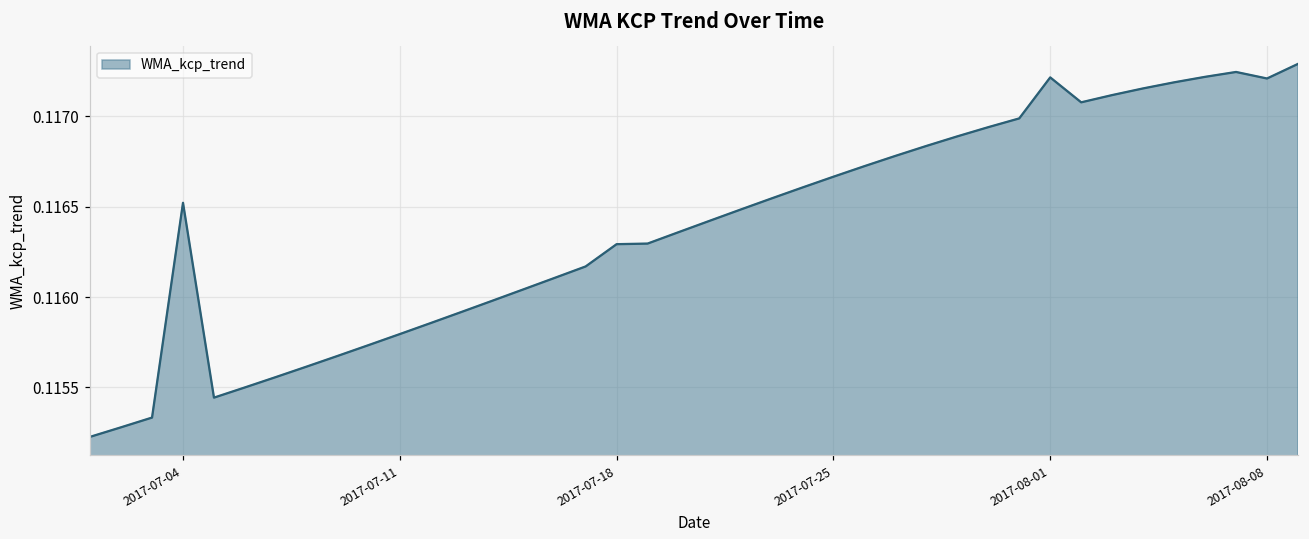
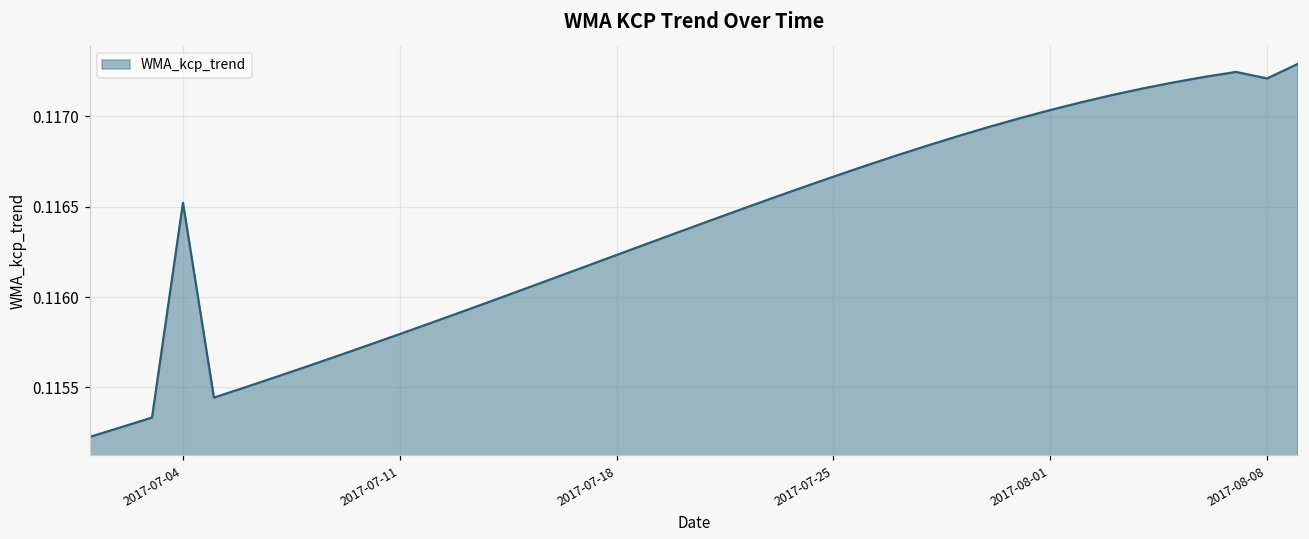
  {
    "2017-07-04": 0.11652,
    "2017-07-11": 0.11580,
-   "2017-07-18": 0.11629,
+   "2017-07-18": 0.11623,
    "2017-07-25": 0.11667,
-   "2017-08-01": 0.11722,
+   "2017-08-01": 0.11704,
    "2017-08-08": 0.11721
  }
